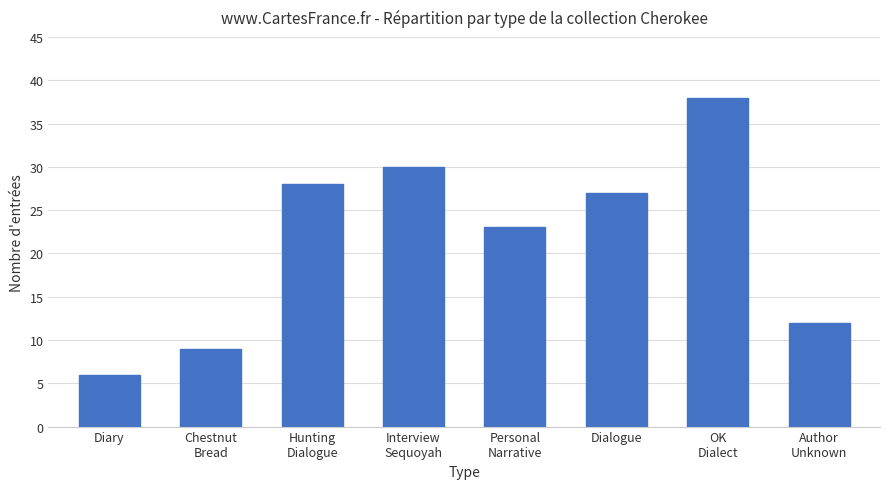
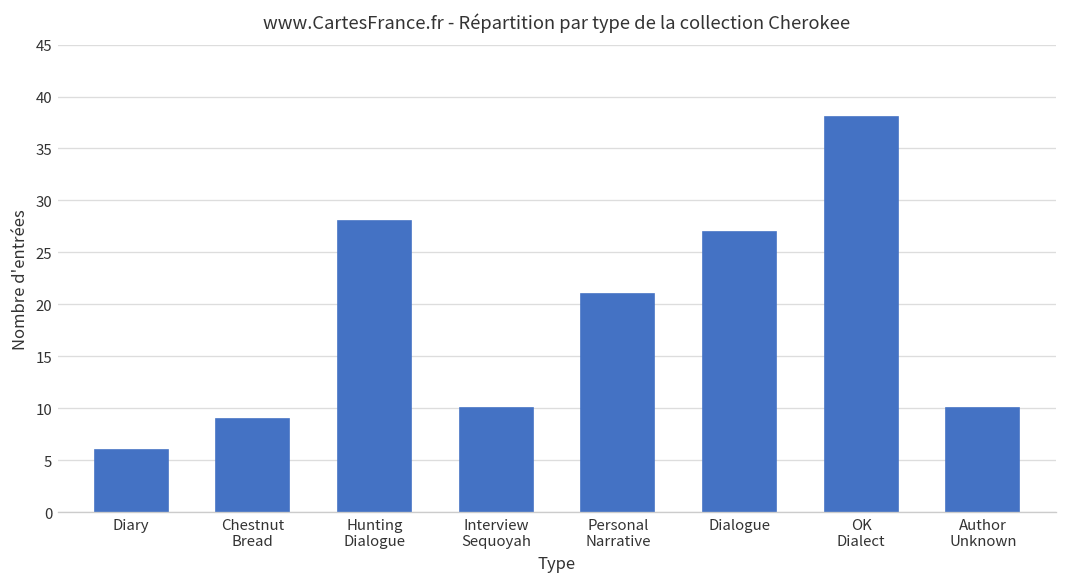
  {
    "Diary": 6,
    "Chestnut Bread": 9,
    "Hunting Dialogue": 28,
-   "Interview Sequoyah": 30,
-   "Personal Narrative": 23,
+   "Interview Sequoyah": 10,
+   "Personal Narrative": 21,
    "Dialogue": 27,
    "OK Dialect": 38,
-   "Author Unknown": 12
+   "Author Unknown": 10
  }
